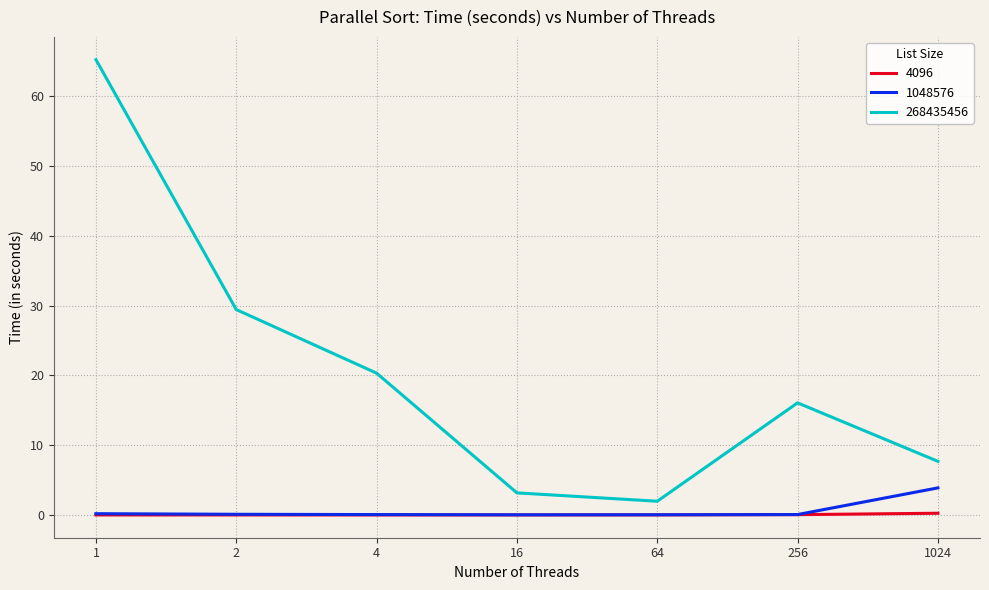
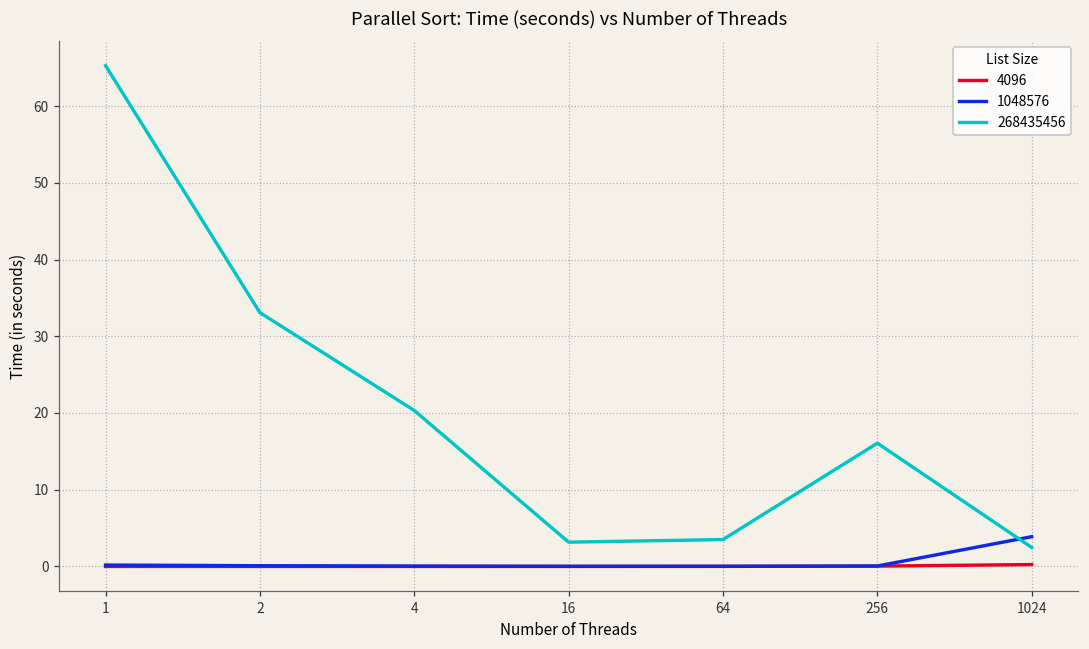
  {
    "4096": {
      "1024": 0
    },
    "1048576": {
      "1024": 4
    },
    "268435456": {
      "1": 65,
-     "2": 29,
+     "2": 33,
      "4": 20,
      "16": 3,
-     "64": 2,
+     "64": 4,
      "256": 16,
-     "1024": 8
+     "1024": 2
    }
  }
